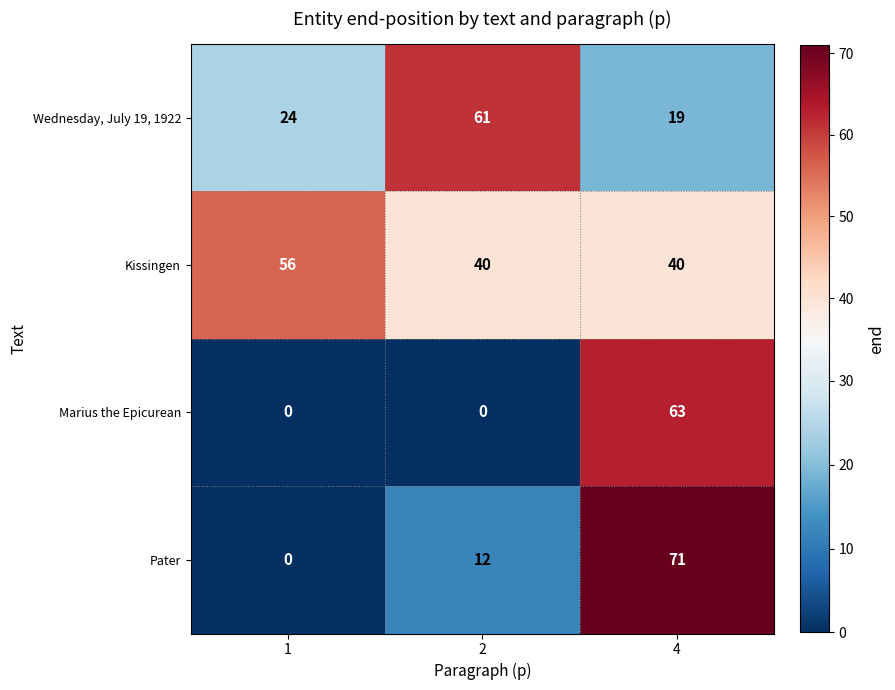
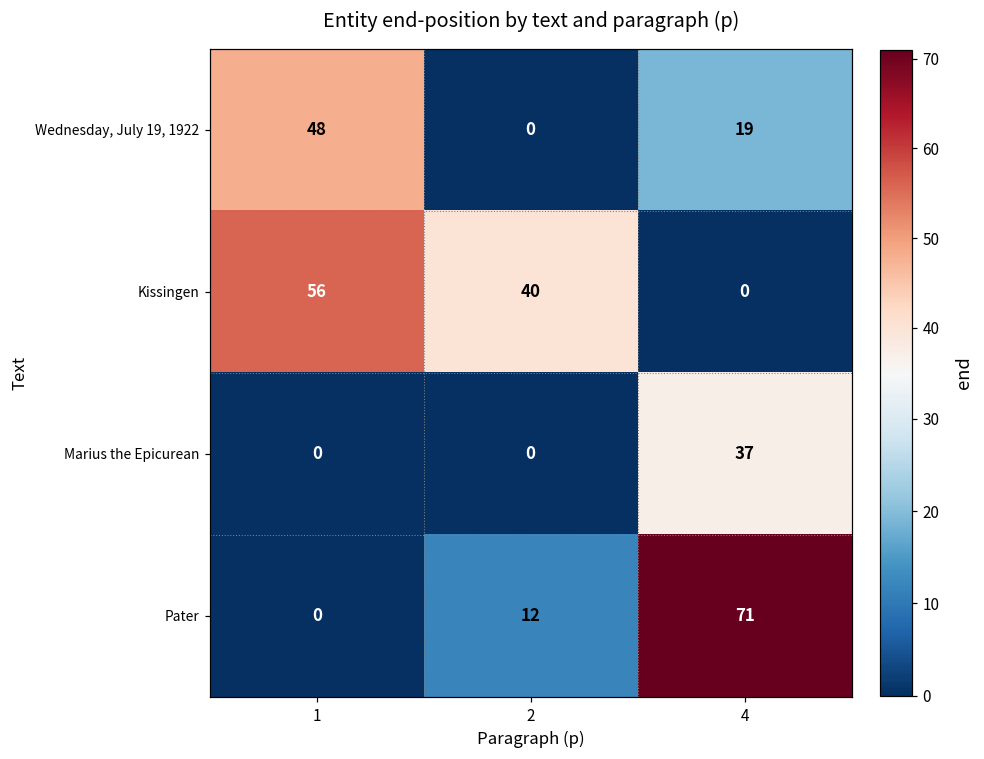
  {
    "Wednesday, July 19, 1922": {
-     "1": 24,
-     "2": 61,
+     "1": 48,
+     "2": 0,
      "4": 19
    },
    "Kissingen": {
      "1": 56,
      "2": 40,
-     "4": 40
+     "4": 0
    },
    "Marius the Epicurean": {
      "1": 0,
      "2": 0,
-     "4": 63
+     "4": 37
    },
    "Pater": {
      "1": 0,
      "2": 12,
      "4": 71
    }
  }
